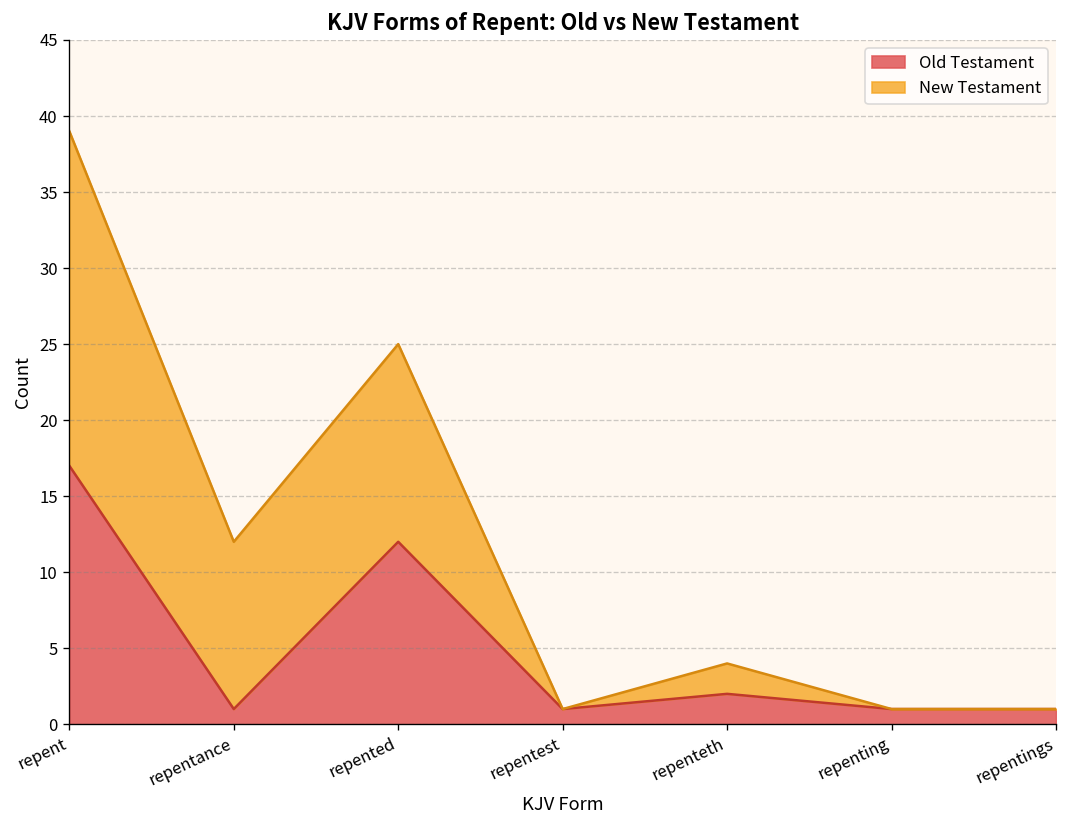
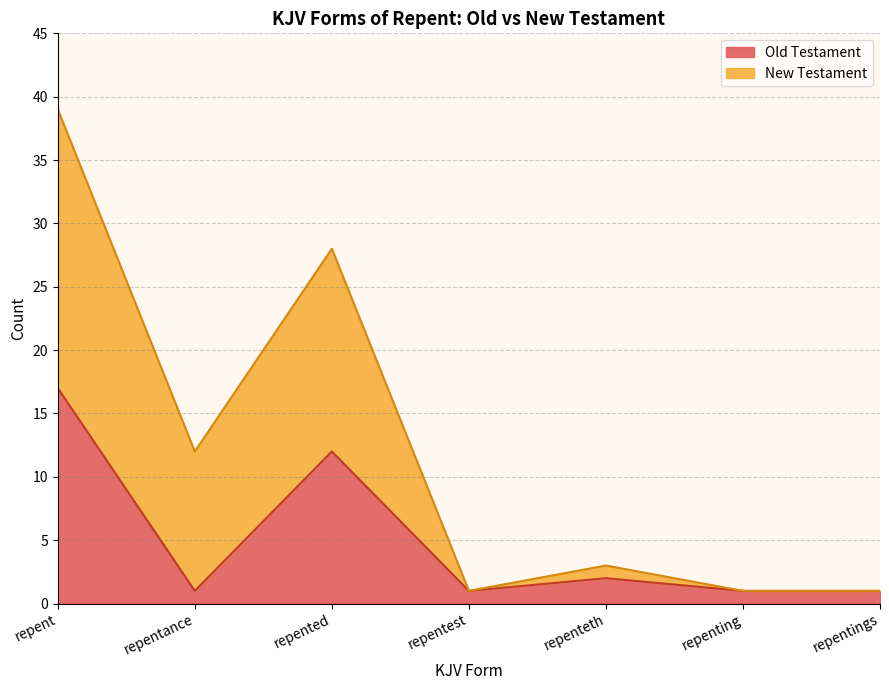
  {
    "Old Testament": {
      "repent": 17,
      "repentance": 1,
      "repented": 12,
      "repenteth": 2
    },
    "New Testament": {
      "repent": 22,
      "repentance": 11,
-     "repented": 13,
-     "repenteth": 2
+     "repented": 16,
+     "repenteth": 1
    }
  }
